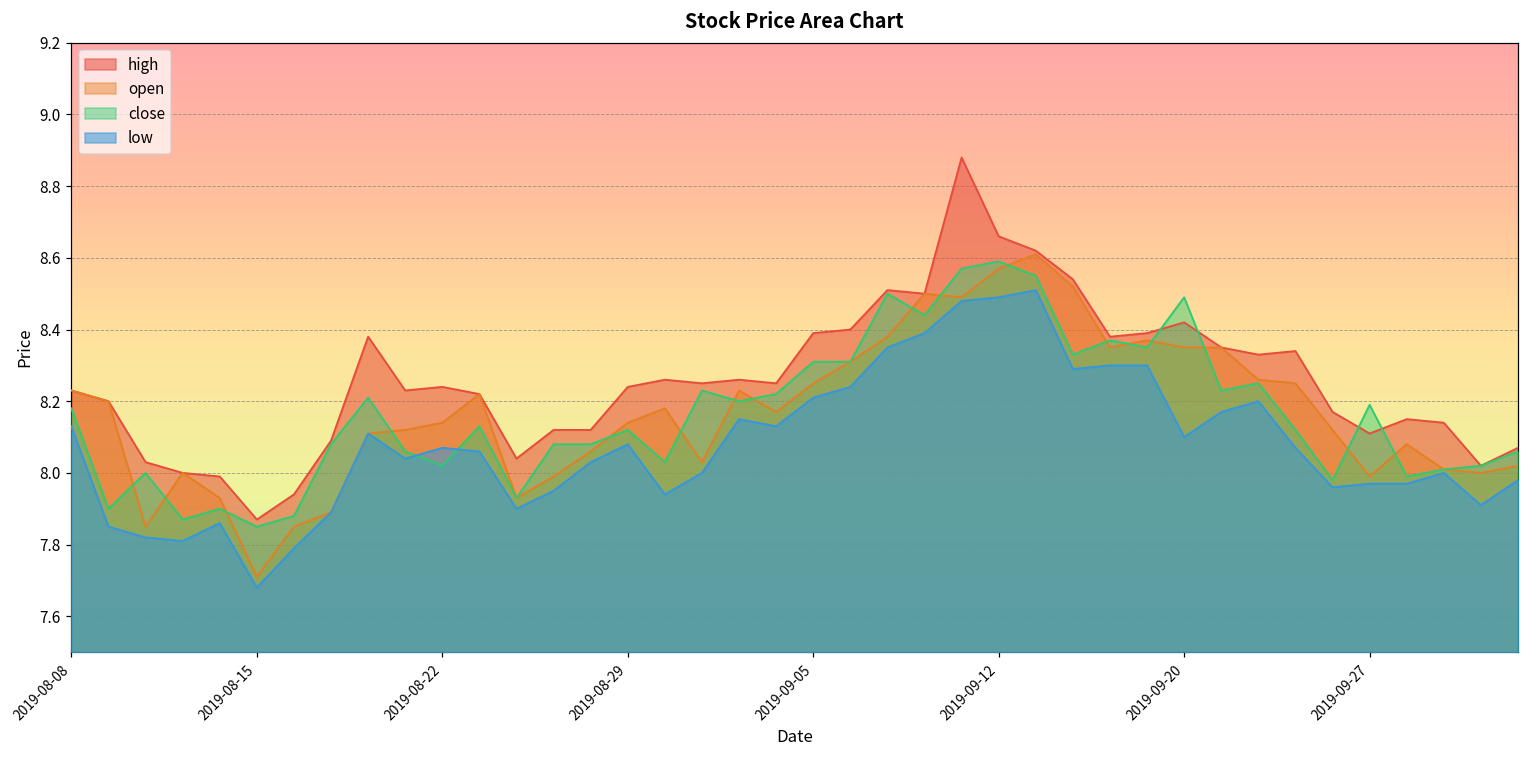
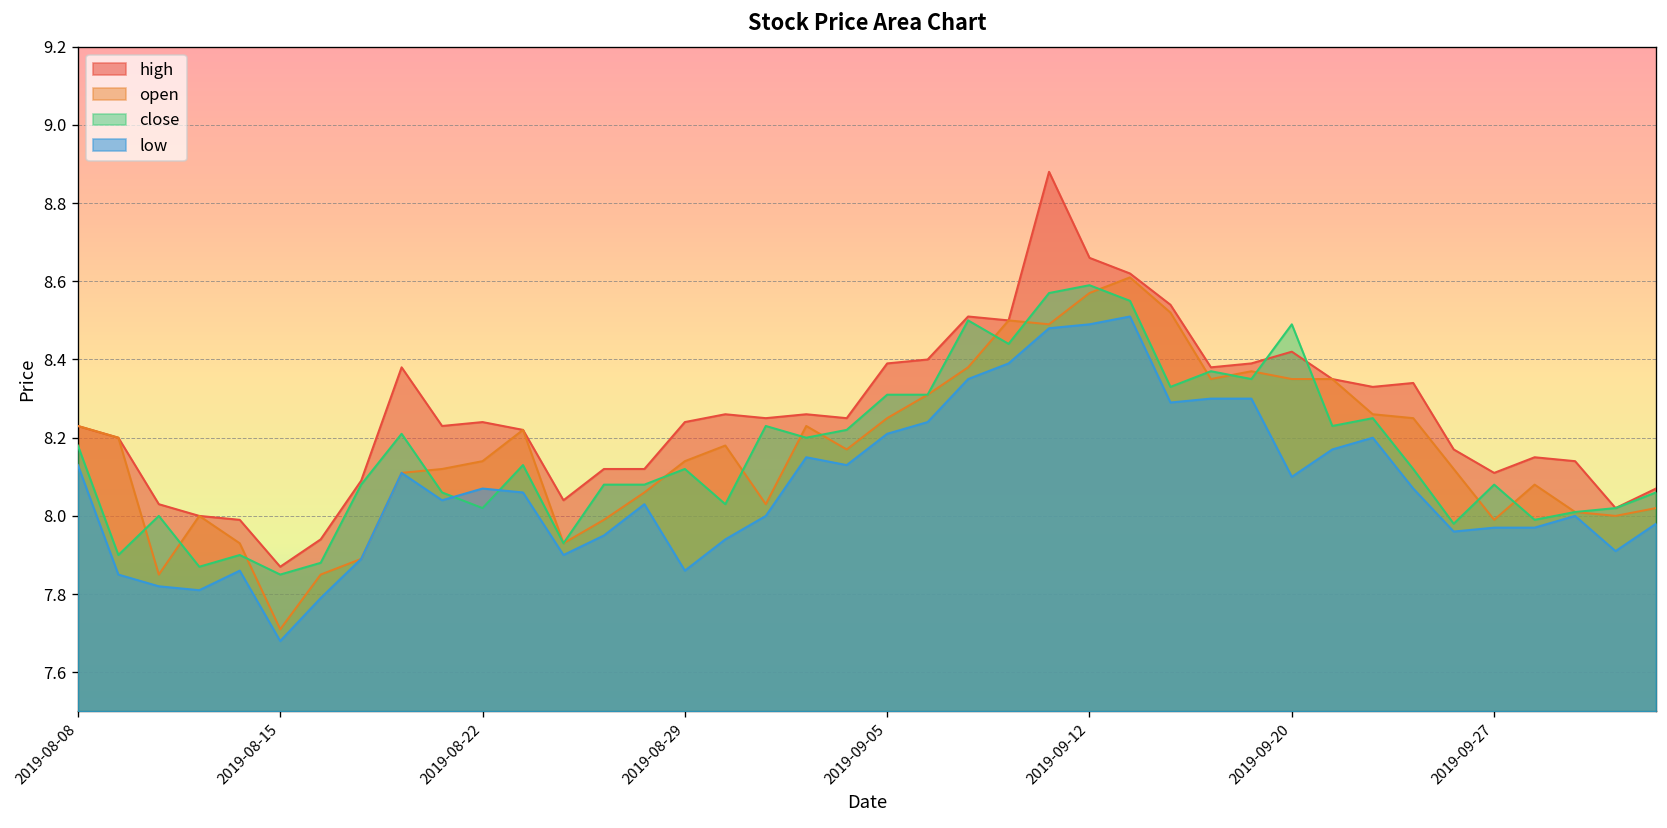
  {
    "close": {
      "2019-08-08": 8.18,
      "2019-08-15": 7.85,
      "2019-08-22": 8.02,
      "2019-08-29": 8.12,
      "2019-09-05": 8.31,
      "2019-09-12": 8.59,
      "2019-09-20": 8.49,
-     "2019-09-27": 8.19
+     "2019-09-27": 8.08
    },
    "low": {
      "2019-08-08": 8.13,
      "2019-08-15": 7.68,
      "2019-08-22": 8.07,
-     "2019-08-29": 8.08,
+     "2019-08-29": 7.86,
      "2019-09-05": 8.21,
      "2019-09-12": 8.49,
      "2019-09-20": 8.10,
      "2019-09-27": 7.97
    }
  }
